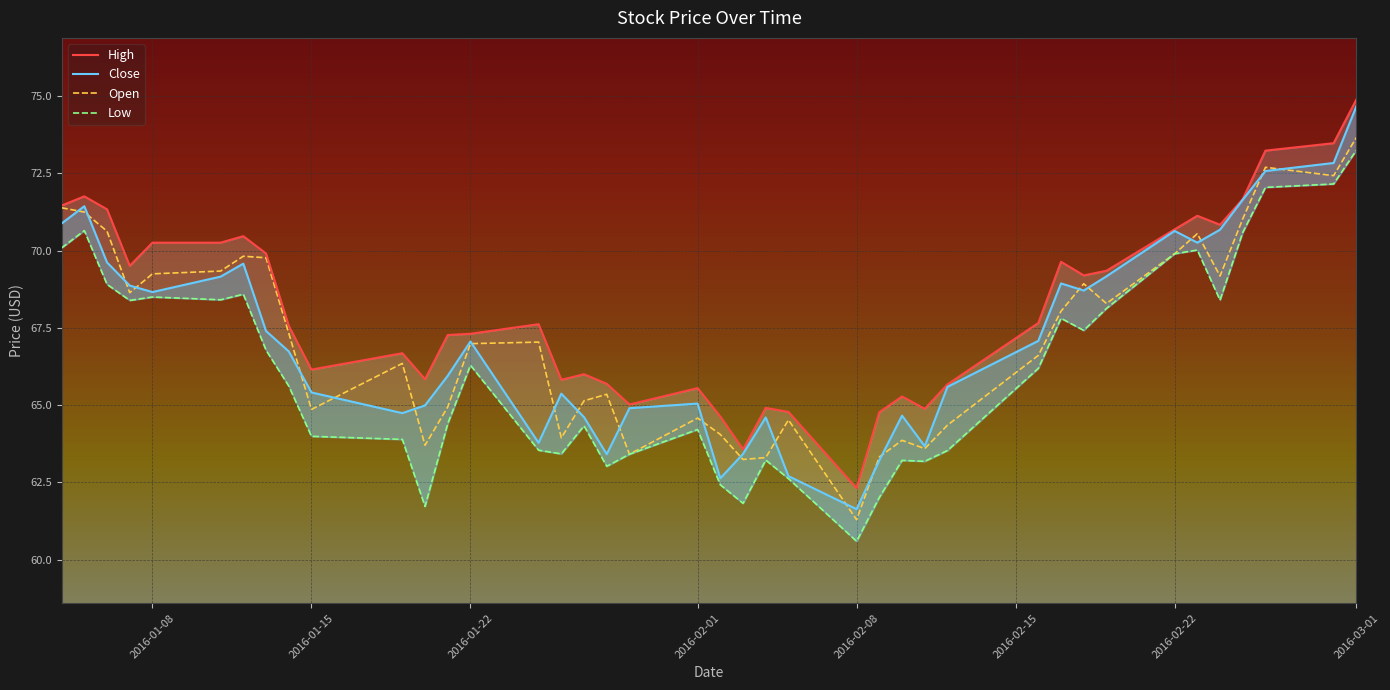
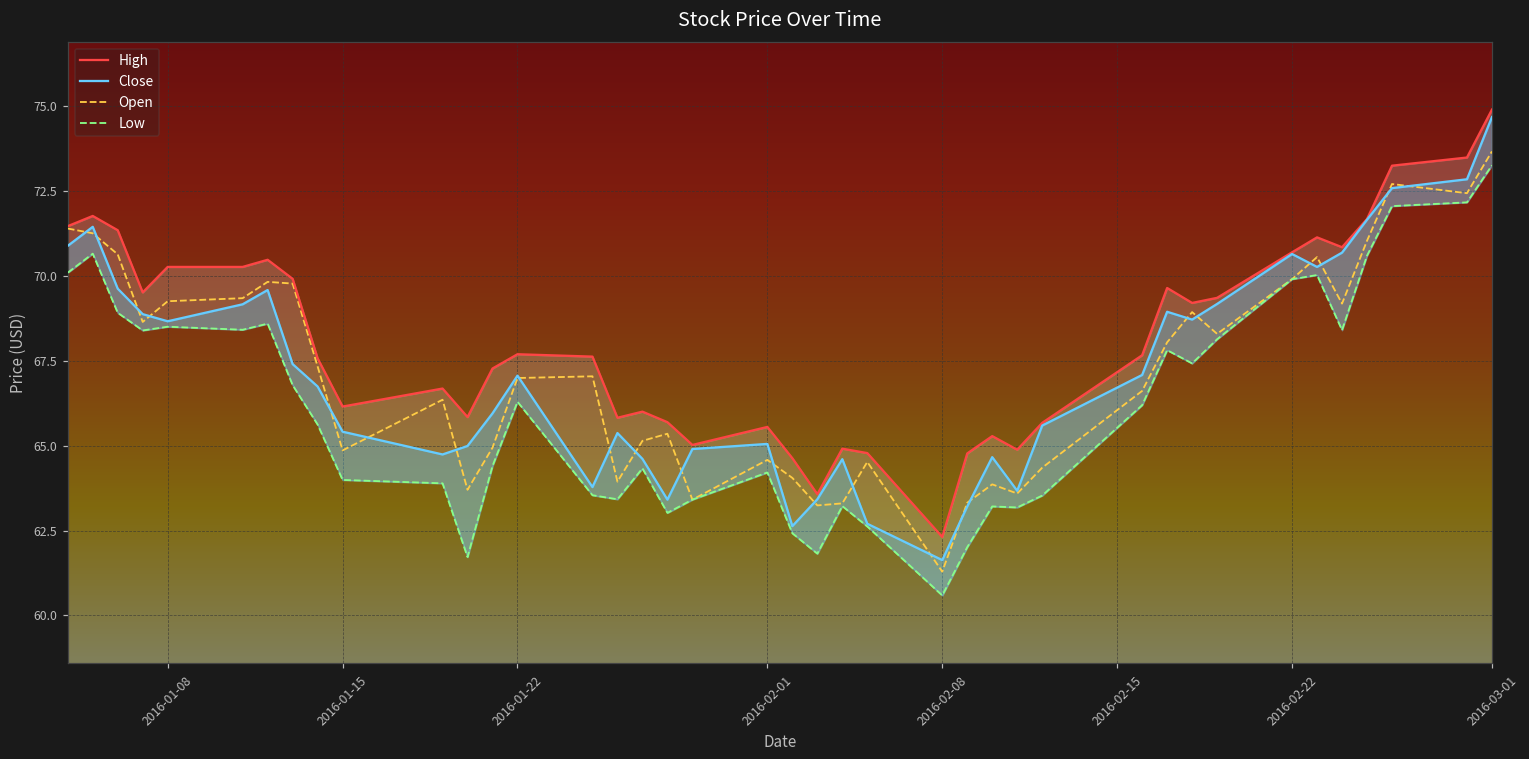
  {
    "High": {
      "2016-01-08": 70.3,
      "2016-01-15": 66.2,
-     "2016-01-22": 67.3,
+     "2016-01-22": 67.7,
      "2016-02-01": 65.6,
      "2016-02-08": 62.3,
      "2016-03-01": 74.9
    },
    "Close": {
      "2016-01-08": 68.7,
      "2016-01-15": 65.4,
      "2016-02-01": 65.1,
      "2016-02-08": 61.6,
      "2016-03-01": 74.7
    },
    "Open": {
      "2016-01-08": 69.3,
      "2016-01-15": 64.9,
      "2016-02-01": 64.6,
      "2016-02-08": 61.3,
      "2016-03-01": 73.7
    },
    "Low": {
      "2016-01-08": 68.5,
      "2016-01-15": 64.0,
      "2016-01-22": 66.3,
      "2016-02-01": 64.2,
      "2016-02-08": 60.6,
      "2016-03-01": 73.3
    }
  }
